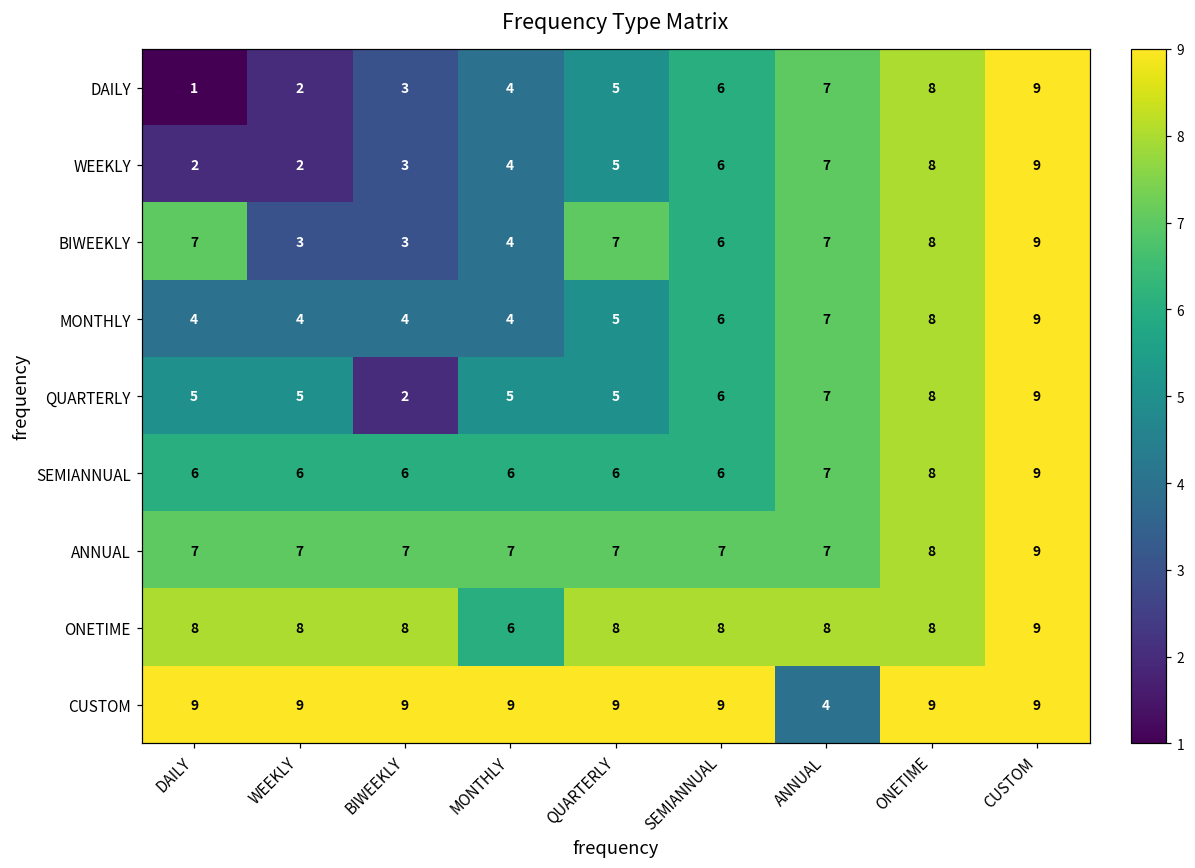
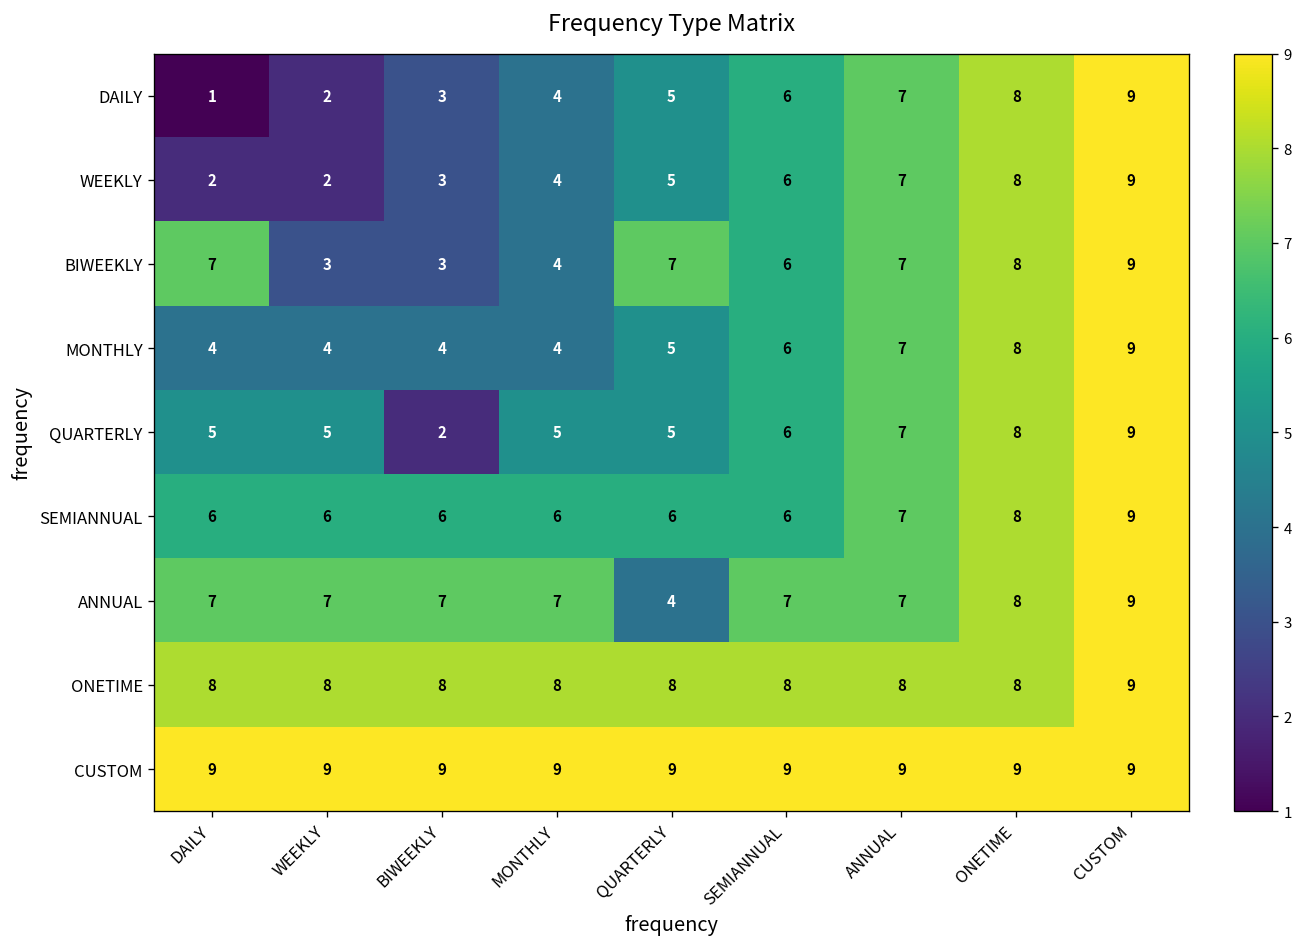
  {
    "DAILY": {
      "DAILY": 1,
      "WEEKLY": 2,
      "BIWEEKLY": 3,
      "MONTHLY": 4,
      "QUARTERLY": 5,
      "SEMIANNUAL": 6,
      "ANNUAL": 7,
      "ONETIME": 8,
      "CUSTOM": 9
    },
    "WEEKLY": {
      "DAILY": 2,
      "WEEKLY": 2,
      "BIWEEKLY": 3,
      "MONTHLY": 4,
      "QUARTERLY": 5,
      "SEMIANNUAL": 6,
      "ANNUAL": 7,
      "ONETIME": 8,
      "CUSTOM": 9
    },
    "BIWEEKLY": {
      "DAILY": 7,
      "WEEKLY": 3,
      "BIWEEKLY": 3,
      "MONTHLY": 4,
      "QUARTERLY": 7,
      "SEMIANNUAL": 6,
      "ANNUAL": 7,
      "ONETIME": 8,
      "CUSTOM": 9
    },
    "MONTHLY": {
      "DAILY": 4,
      "WEEKLY": 4,
      "BIWEEKLY": 4,
      "MONTHLY": 4,
      "QUARTERLY": 5,
      "SEMIANNUAL": 6,
      "ANNUAL": 7,
      "ONETIME": 8,
      "CUSTOM": 9
    },
    "QUARTERLY": {
      "DAILY": 5,
      "WEEKLY": 5,
      "BIWEEKLY": 2,
      "MONTHLY": 5,
      "QUARTERLY": 5,
      "SEMIANNUAL": 6,
      "ANNUAL": 7,
      "ONETIME": 8,
      "CUSTOM": 9
    },
    "SEMIANNUAL": {
      "DAILY": 6,
      "WEEKLY": 6,
      "BIWEEKLY": 6,
      "MONTHLY": 6,
      "QUARTERLY": 6,
      "SEMIANNUAL": 6,
      "ANNUAL": 7,
      "ONETIME": 8,
      "CUSTOM": 9
    },
    "ANNUAL": {
      "DAILY": 7,
      "WEEKLY": 7,
      "BIWEEKLY": 7,
      "MONTHLY": 7,
-     "QUARTERLY": 7,
+     "QUARTERLY": 4,
      "SEMIANNUAL": 7,
      "ANNUAL": 7,
      "ONETIME": 8,
      "CUSTOM": 9
    },
    "ONETIME": {
      "DAILY": 8,
      "WEEKLY": 8,
      "BIWEEKLY": 8,
-     "MONTHLY": 6,
+     "MONTHLY": 8,
      "QUARTERLY": 8,
      "SEMIANNUAL": 8,
      "ANNUAL": 8,
      "ONETIME": 8,
      "CUSTOM": 9
    },
    "CUSTOM": {
      "DAILY": 9,
      "WEEKLY": 9,
      "BIWEEKLY": 9,
      "MONTHLY": 9,
      "QUARTERLY": 9,
      "SEMIANNUAL": 9,
-     "ANNUAL": 4,
+     "ANNUAL": 9,
      "ONETIME": 9,
      "CUSTOM": 9
    }
  }
